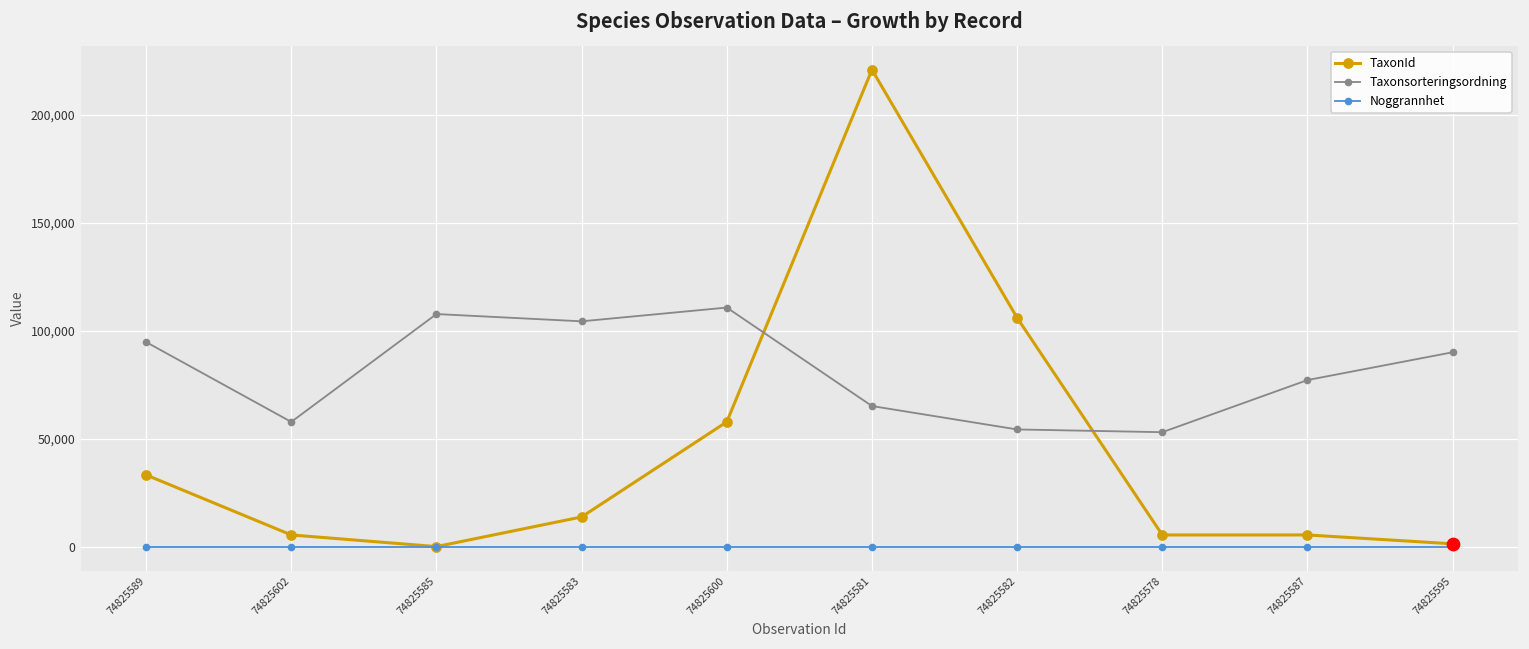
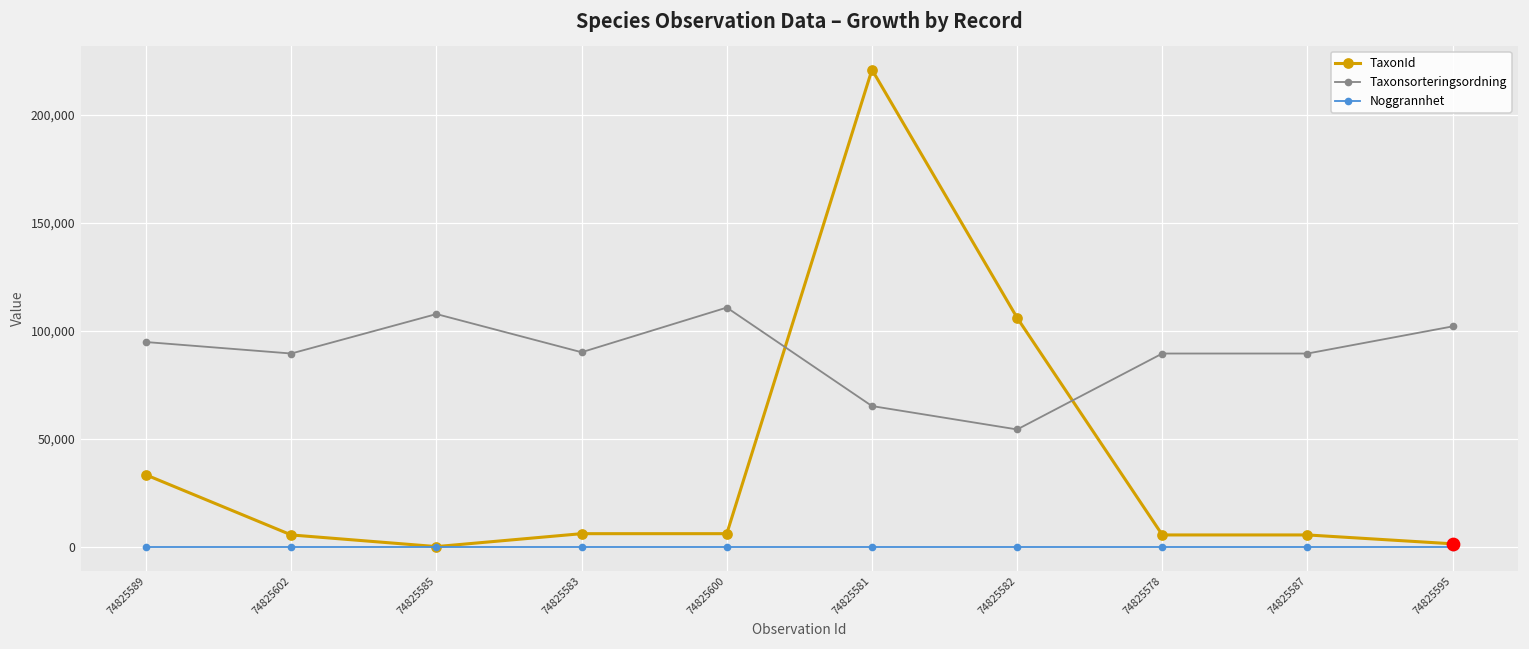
  {
    "TaxonId": {
      "74825589": "33,000",
      "74825602": "5,000",
-     "74825583": "14,000",
-     "74825600": "58,000",
+     "74825583": "6,000",
+     "74825600": "6,000",
      "74825581": "221,000",
      "74825582": "106,000",
      "74825578": "5,000",
      "74825587": "5,000"
    },
    "Taxonsorteringsordning": {
      "74825589": "95,000",
-     "74825602": "58,000",
+     "74825602": "89,000",
      "74825585": "108,000",
-     "74825583": "104,000",
+     "74825583": "90,000",
      "74825600": "111,000",
      "74825581": "65,000",
      "74825582": "54,000",
-     "74825578": "53,000",
-     "74825587": "77,000",
-     "74825595": "90,000"
+     "74825578": "89,000",
+     "74825587": "89,000",
+     "74825595": "102,000"
    },
    "Noggrannhet": {
      "74825589": "0",
      "74825602": "0",
      "74825583": "0",
      "74825600": "0",
      "74825581": "0",
      "74825582": "0",
      "74825578": "0",
      "74825587": "0",
      "74825595": "0"
    }
  }
